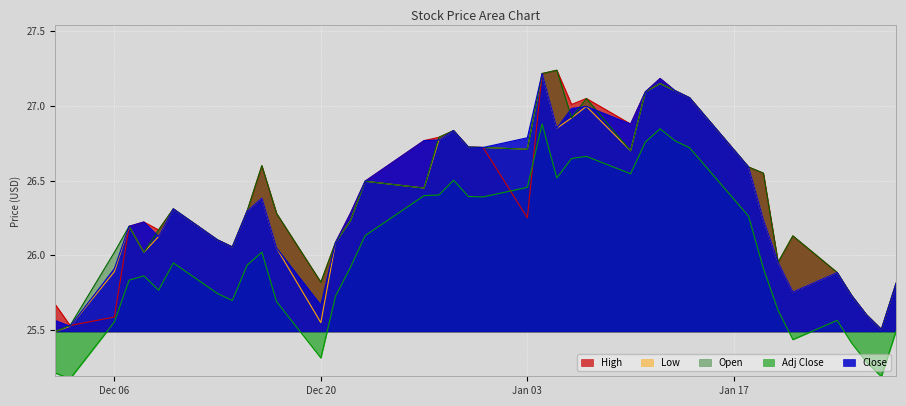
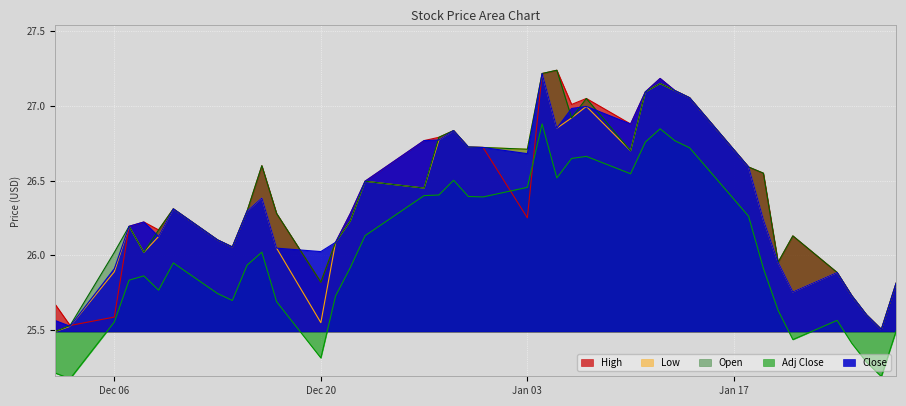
  {
    "High": {
      "Dec 06": 25.59,
      "Jan 03": 26.25
    },
    "Low": {
      "Dec 06": 25.89,
      "Dec 20": 25.55
    },
    "Close": {
      "Dec 06": 25.91,
-     "Dec 20": 25.67,
-     "Jan 03": 26.79
+     "Dec 20": 26.02,
+     "Jan 03": 26.68
    }
  }
